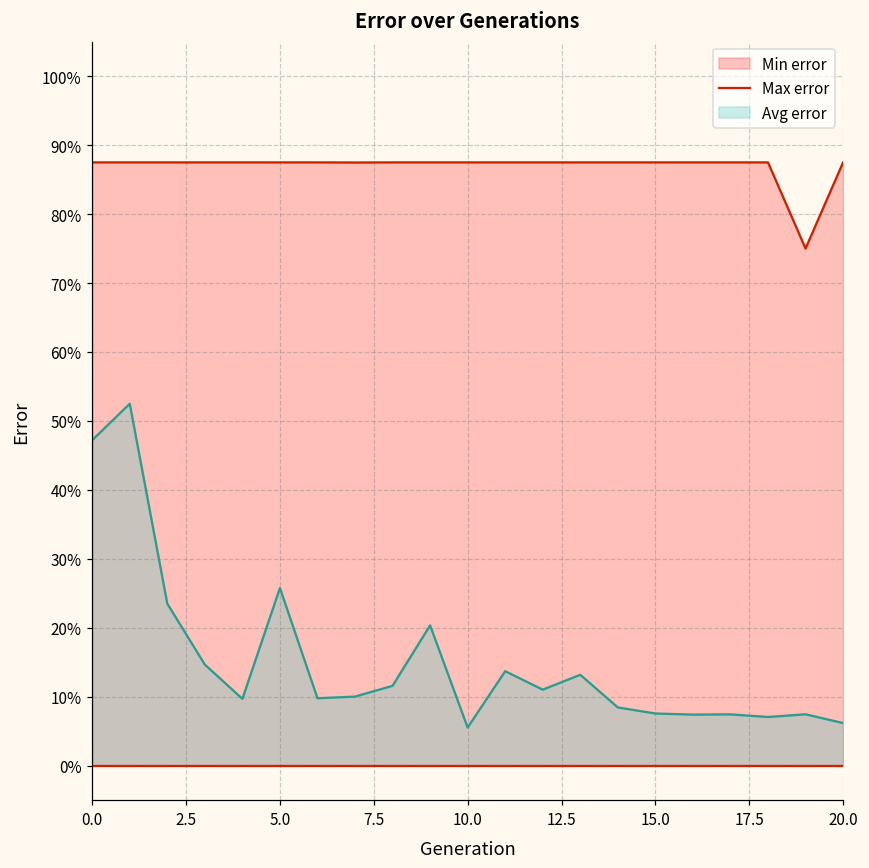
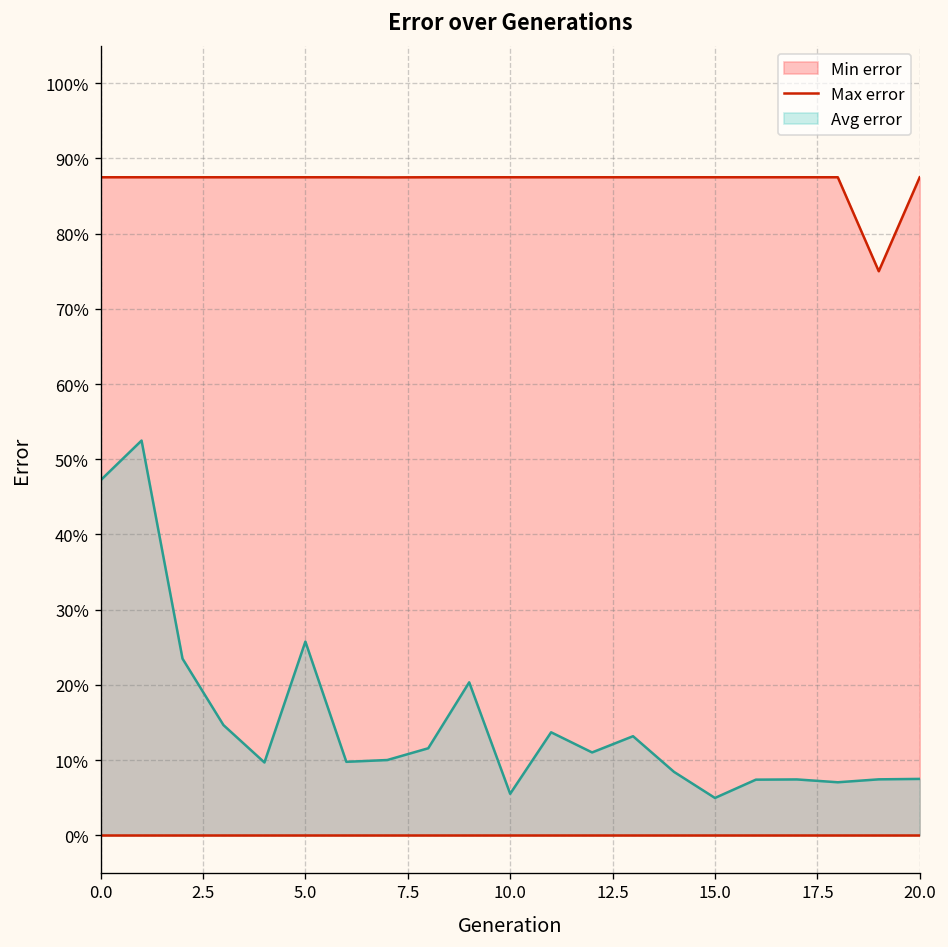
  {
    "Min error": {
      "0.0": "88%",
      "5.0": "88%",
      "10.0": "88%",
      "15.0": "88%",
      "20.0": "88%"
    },
    "Avg error": {
      "0.0": "47%",
      "5.0": "26%",
      "10.0": "6%",
-     "15.0": "8%",
-     "20.0": "6%"
+     "15.0": "5%",
+     "20.0": "7%"
    }
  }
